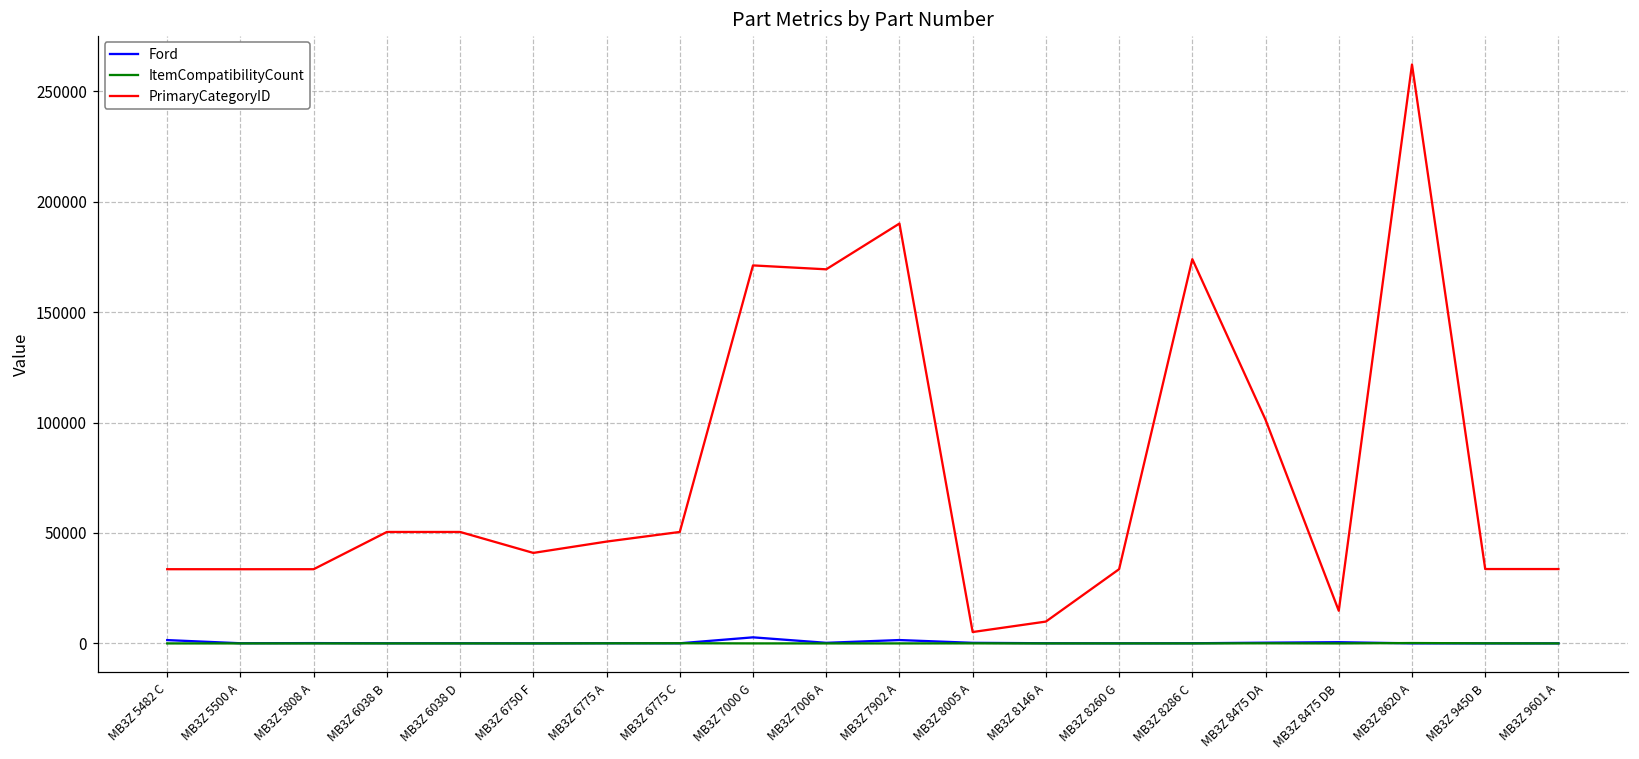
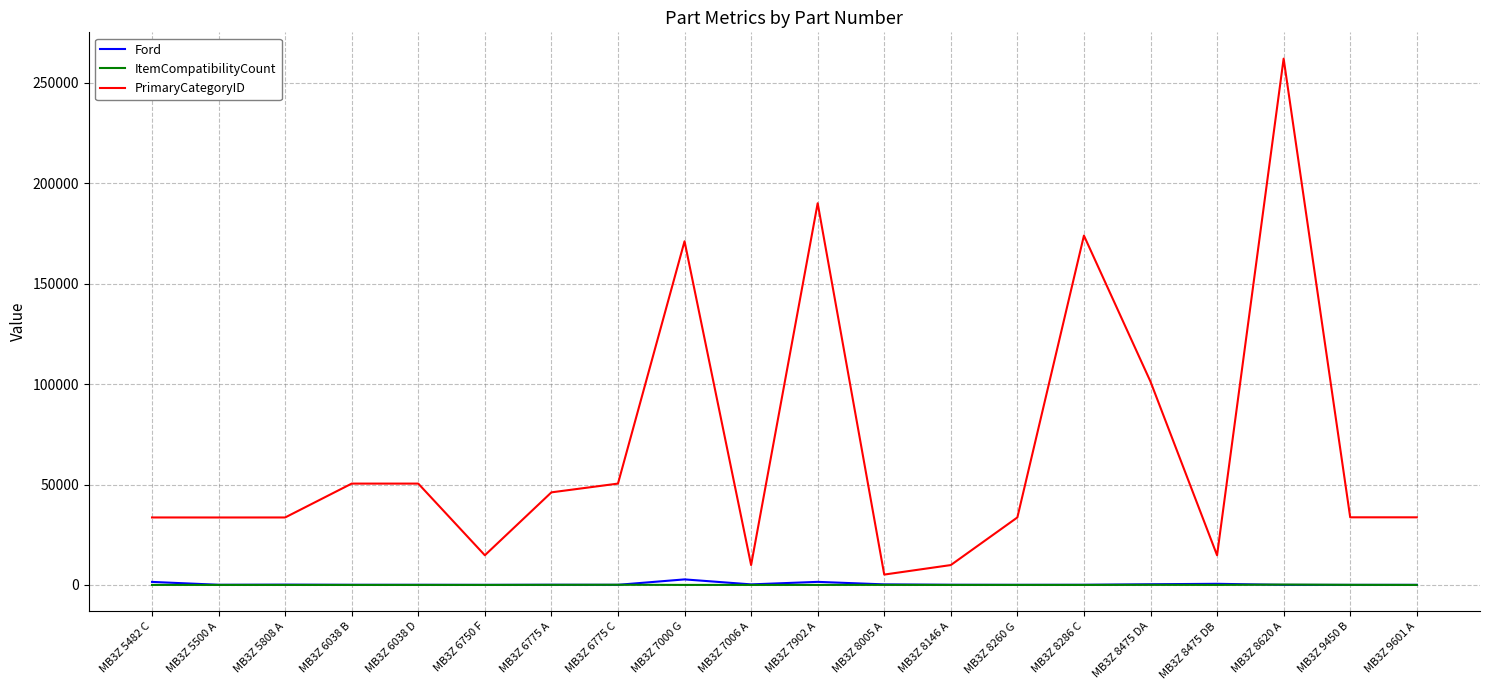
  {
    "Ford": {
      "MB3Z 5482 C": 1000,
      "MB3Z 7000 G": 3000,
      "MB3Z 7902 A": 2000
    },
    "ItemCompatibilityCount": {
      "MB3Z 5482 C": 0,
      "MB3Z 7000 G": 0,
      "MB3Z 7902 A": 0
    },
    "PrimaryCategoryID": {
      "MB3Z 5482 C": 34000,
      "MB3Z 5500 A": 34000,
      "MB3Z 5808 A": 34000,
      "MB3Z 6038 B": 50000,
      "MB3Z 6038 D": 50000,
-     "MB3Z 6750 F": 41000,
+     "MB3Z 6750 F": 15000,
      "MB3Z 6775 A": 46000,
      "MB3Z 6775 C": 50000,
      "MB3Z 7000 G": 171000,
-     "MB3Z 7006 A": 169000,
+     "MB3Z 7006 A": 10000,
      "MB3Z 7902 A": 190000,
      "MB3Z 8005 A": 5000,
      "MB3Z 8146 A": 10000,
      "MB3Z 8260 G": 34000,
      "MB3Z 8286 C": 174000,
      "MB3Z 8475 DA": 101000,
      "MB3Z 8475 DB": 15000,
      "MB3Z 8620 A": 262000,
      "MB3Z 9450 B": 34000,
      "MB3Z 9601 A": 34000
    }
  }
